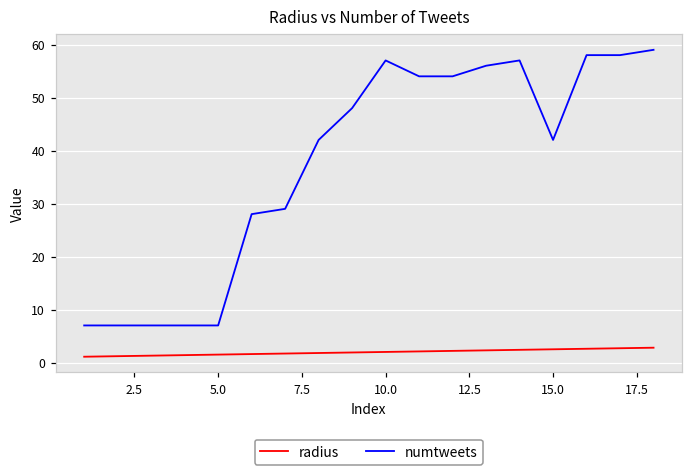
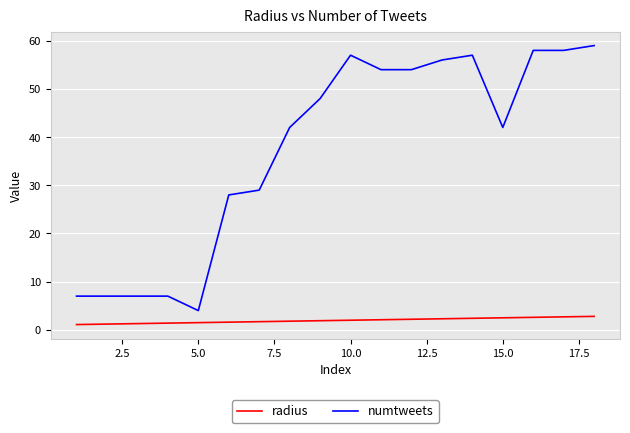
  {
    "radius": {
      "5.0": 2,
      "10.0": 2,
      "15.0": 3
    },
    "numtweets": {
-     "5.0": 7,
+     "5.0": 4,
      "10.0": 57,
      "15.0": 42
    }
  }
